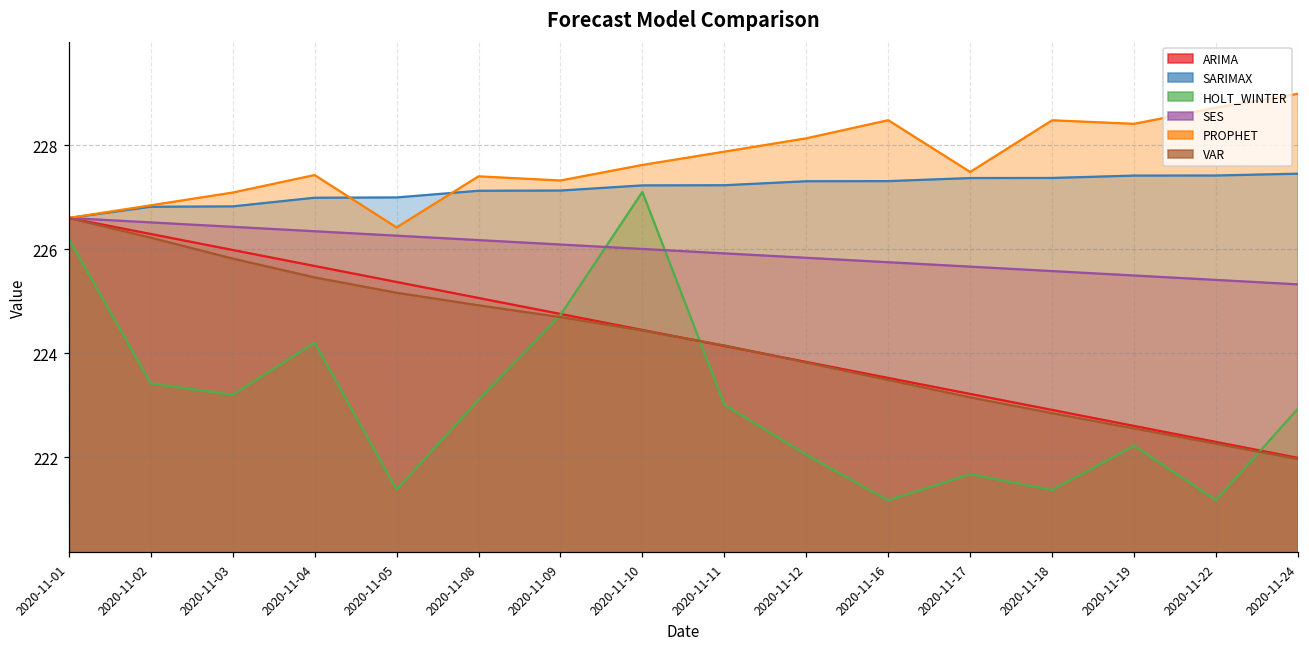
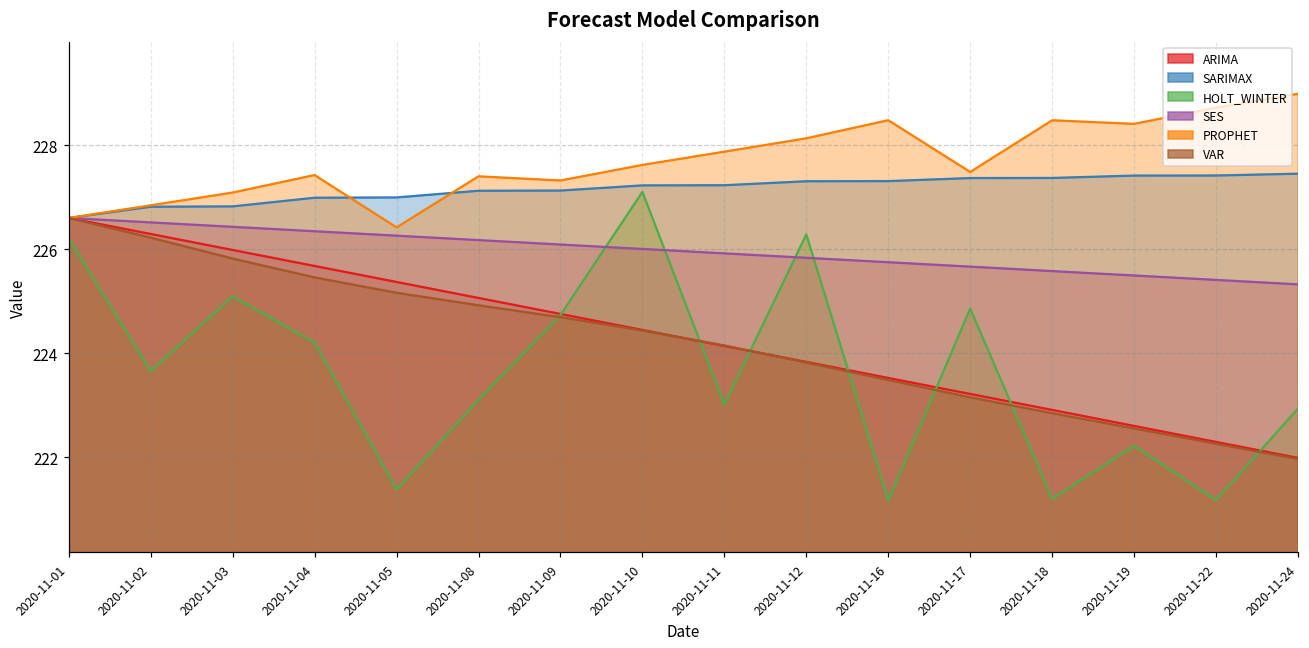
  {
    "HOLT_WINTER": {
      "2020-11-01": 226.2,
-     "2020-11-02": 223.4,
-     "2020-11-03": 223.2,
+     "2020-11-02": 223.7,
+     "2020-11-03": 225.1,
      "2020-11-04": 224.2,
      "2020-11-05": 221.4,
      "2020-11-08": 223.1,
      "2020-11-10": 227.1,
      "2020-11-11": 223.0,
-     "2020-11-12": 222.1,
+     "2020-11-12": 226.3,
      "2020-11-16": 221.2,
-     "2020-11-17": 221.7,
-     "2020-11-18": 221.4,
+     "2020-11-17": 224.9,
+     "2020-11-18": 221.2,
      "2020-11-19": 222.2,
      "2020-11-22": 221.2,
      "2020-11-24": 222.9
    }
  }
